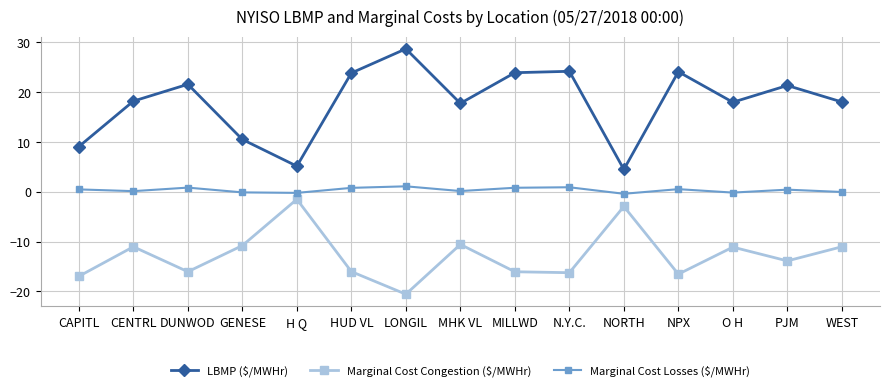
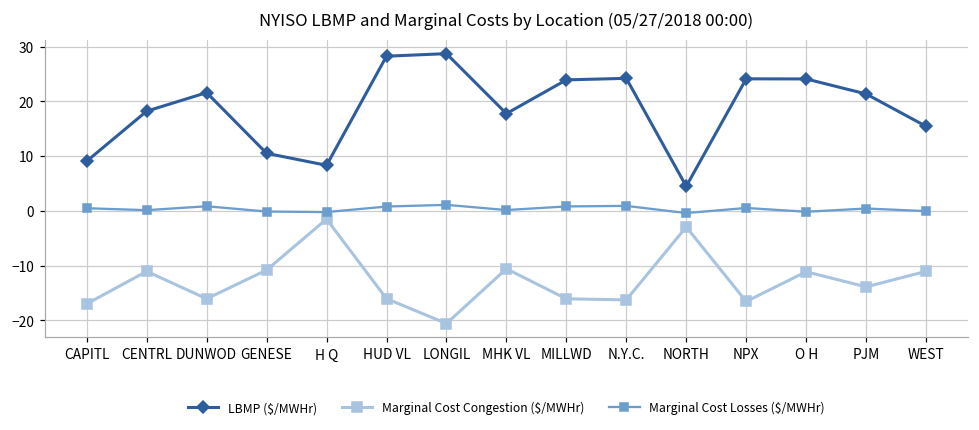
  {
    "LBMP ($/MWHr)": {
      "CAPITL": 9,
      "CENTRL": 18,
      "DUNWOD": 22,
      "GENESE": 11,
-     "H Q": 5,
-     "HUD VL": 24,
+     "H Q": 8,
+     "HUD VL": 28,
      "LONGIL": 29,
      "MHK VL": 18,
      "MILLWD": 24,
      "N.Y.C.": 24,
      "NORTH": 5,
      "NPX": 24,
-     "O H": 18,
+     "O H": 24,
      "PJM": 21,
-     "WEST": 18
+     "WEST": 15
    },
    "Marginal Cost Congestion ($/MWHr)": {
      "CAPITL": -17,
      "CENTRL": -11,
      "DUNWOD": -16,
      "GENESE": -11,
      "H Q": -1,
      "HUD VL": -16,
      "LONGIL": -21,
      "MHK VL": -11,
      "MILLWD": -16,
      "N.Y.C.": -16,
      "NORTH": -3,
      "NPX": -17,
      "O H": -11,
      "PJM": -14,
      "WEST": -11
    },
    "Marginal Cost Losses ($/MWHr)": {
      "CAPITL": 0,
      "CENTRL": 0,
      "DUNWOD": 1,
      "GENESE": 0,
      "H Q": 0,
      "HUD VL": 1,
      "LONGIL": 1,
      "MHK VL": 0,
      "MILLWD": 1,
      "N.Y.C.": 1,
      "NORTH": 0,
      "NPX": 1,
      "O H": 0,
      "PJM": 0,
      "WEST": 0
    }
  }
